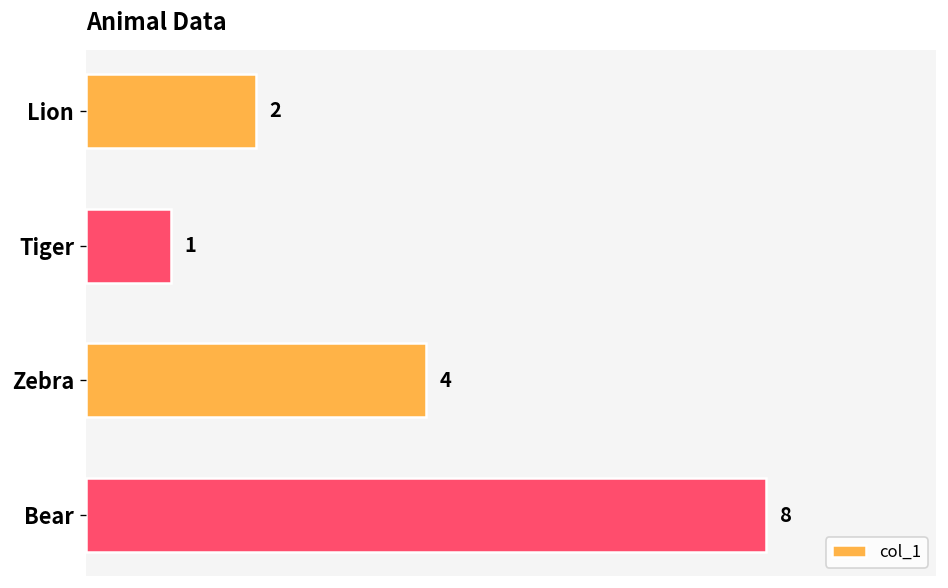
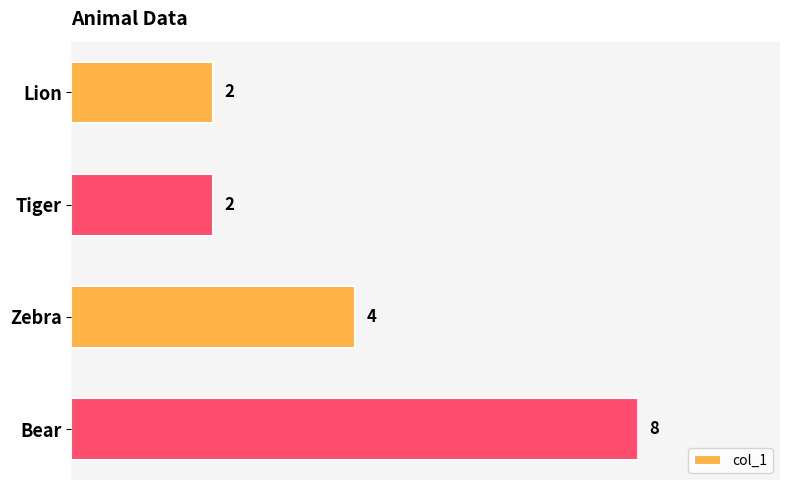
  {
    "Lion": 2,
-   "Tiger": 1,
+   "Tiger": 2,
    "Zebra": 4,
    "Bear": 8
  }
